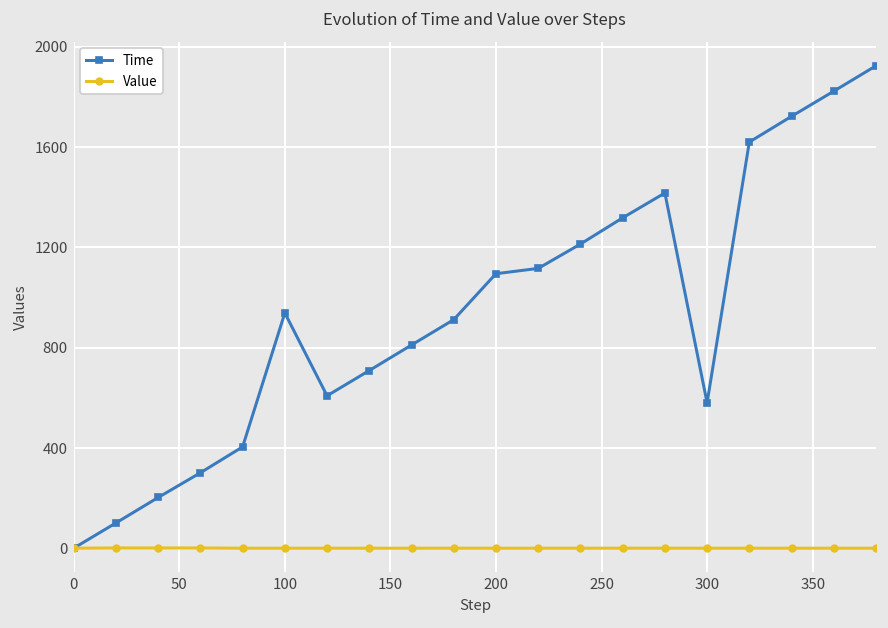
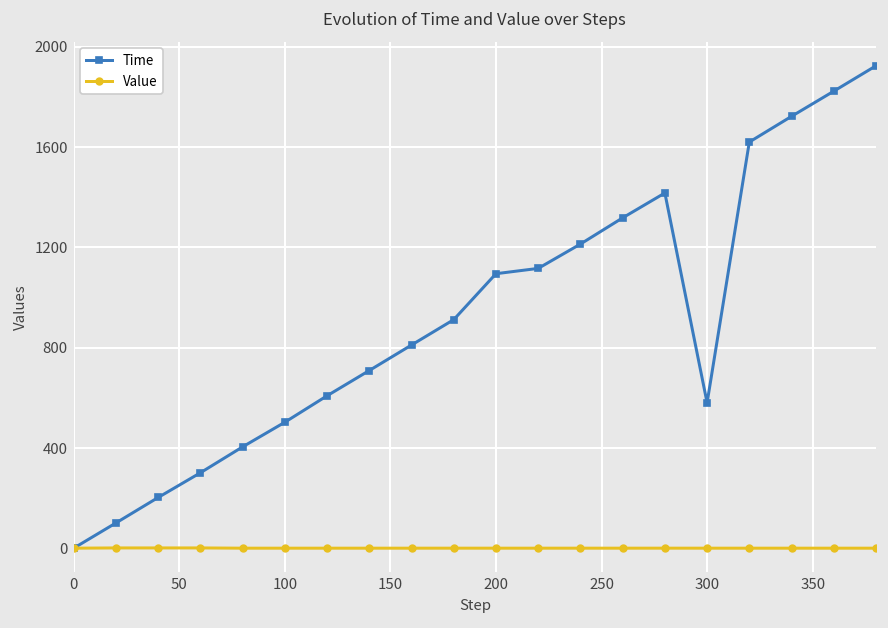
  {
    "Time": {
-     "100": 940,
+     "100": 500,
      "200": 1090,
      "300": 580
    },
    "Value": {
      "100": 0,
      "200": 0,
      "300": 0
    }
  }
